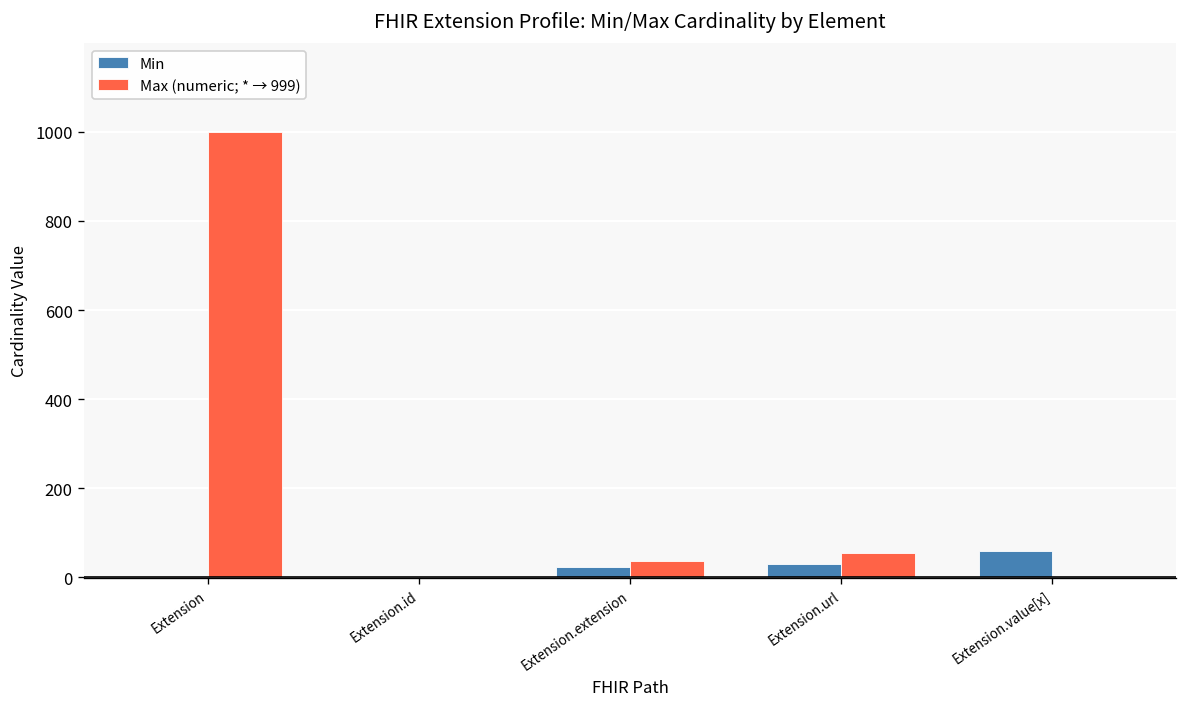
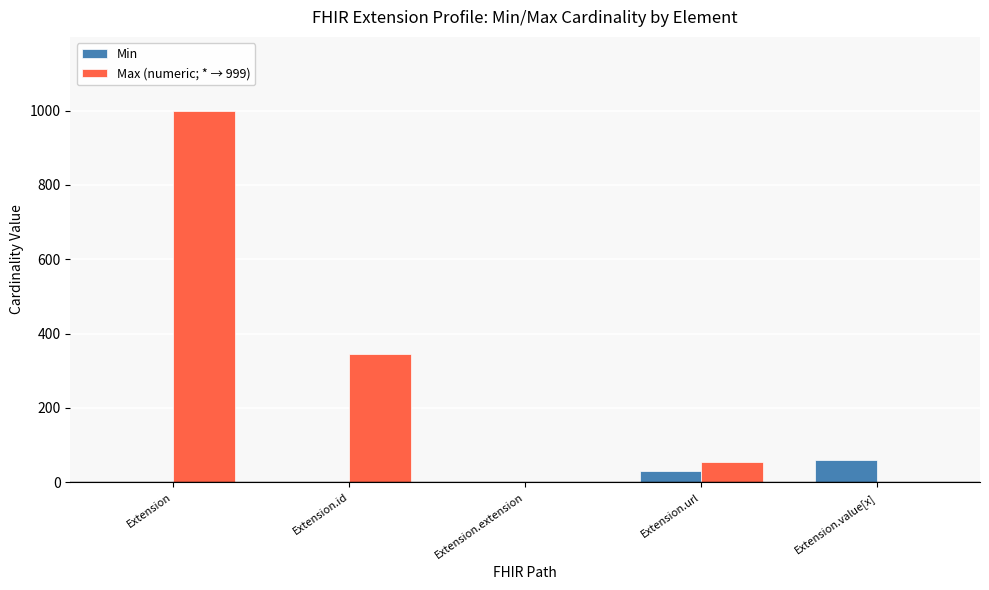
  {
    "Min": {
      "Extension": 0,
      "Extension.id": 0,
-     "Extension.extension": 20,
+     "Extension.extension": 0,
      "Extension.url": 30,
      "Extension.value[x]": 60
    },
    "Max (numeric; * → 999)": {
      "Extension": 1000,
-     "Extension.id": 0,
-     "Extension.extension": 40,
+     "Extension.id": 350,
+     "Extension.extension": 0,
      "Extension.url": 50
    }
  }
